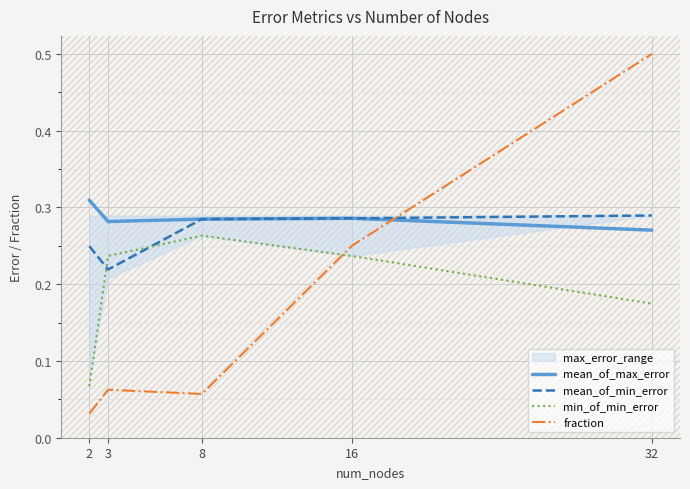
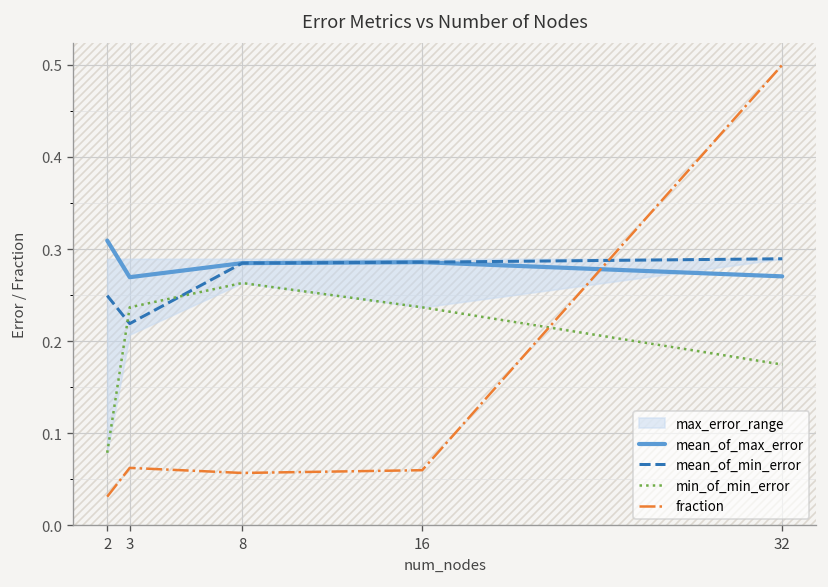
  {
    "mean_of_max_error": {
      "2": 0.31,
-     "3": 0.28,
+     "3": 0.27,
      "32": 0.27
    },
    "mean_of_min_error": {
      "2": 0.25,
      "3": 0.22
    },
    "min_of_min_error": {
-     "2": 0.07,
+     "2": 0.08,
      "3": 0.24,
      "8": 0.26,
      "16": 0.24,
      "32": 0.17
    },
    "fraction": {
      "2": 0.03,
      "3": 0.06,
      "8": 0.06,
-     "16": 0.25,
+     "16": 0.06,
      "32": 0.50
    }
  }
